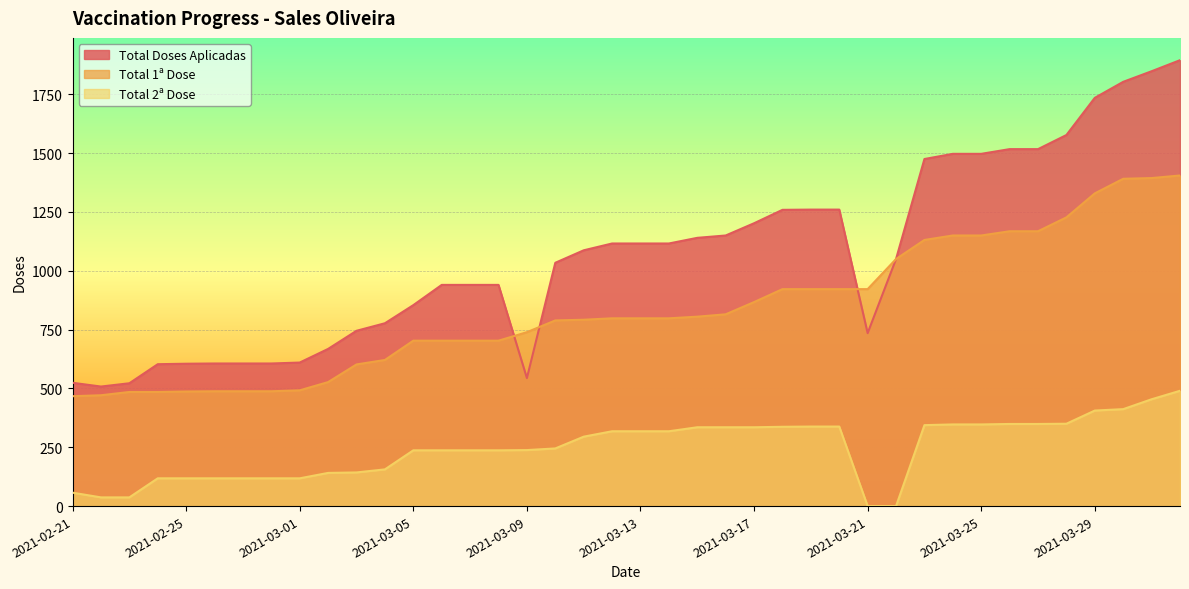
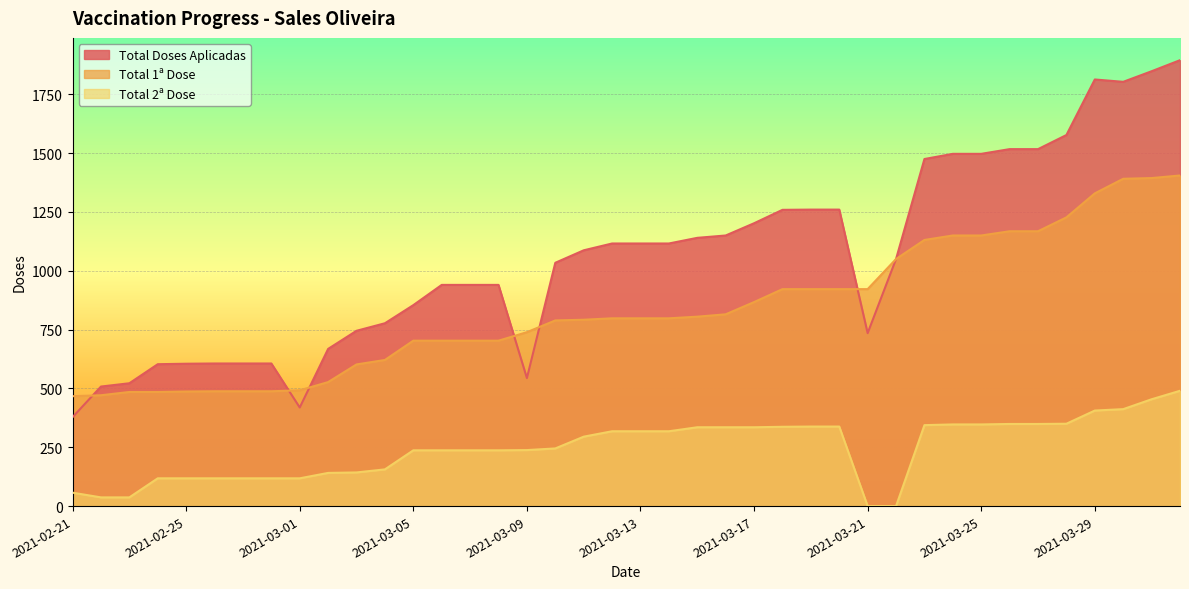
  {
    "Total Doses Aplicadas": {
-     "2021-02-21": 520,
+     "2021-02-21": 380,
      "2021-02-25": 610,
-     "2021-03-01": 610,
+     "2021-03-01": 420,
      "2021-03-05": 850,
      "2021-03-09": 540,
      "2021-03-13": 1120,
      "2021-03-17": 1200,
      "2021-03-21": 740,
      "2021-03-25": 1500,
-     "2021-03-29": 1740
+     "2021-03-29": 1810
    }
  }
